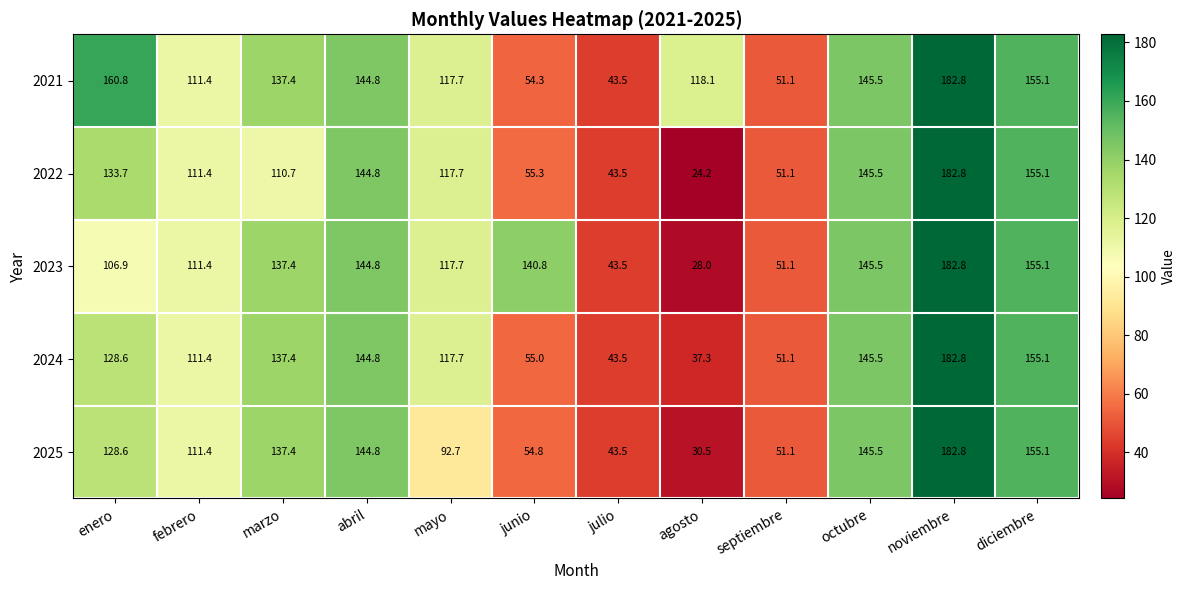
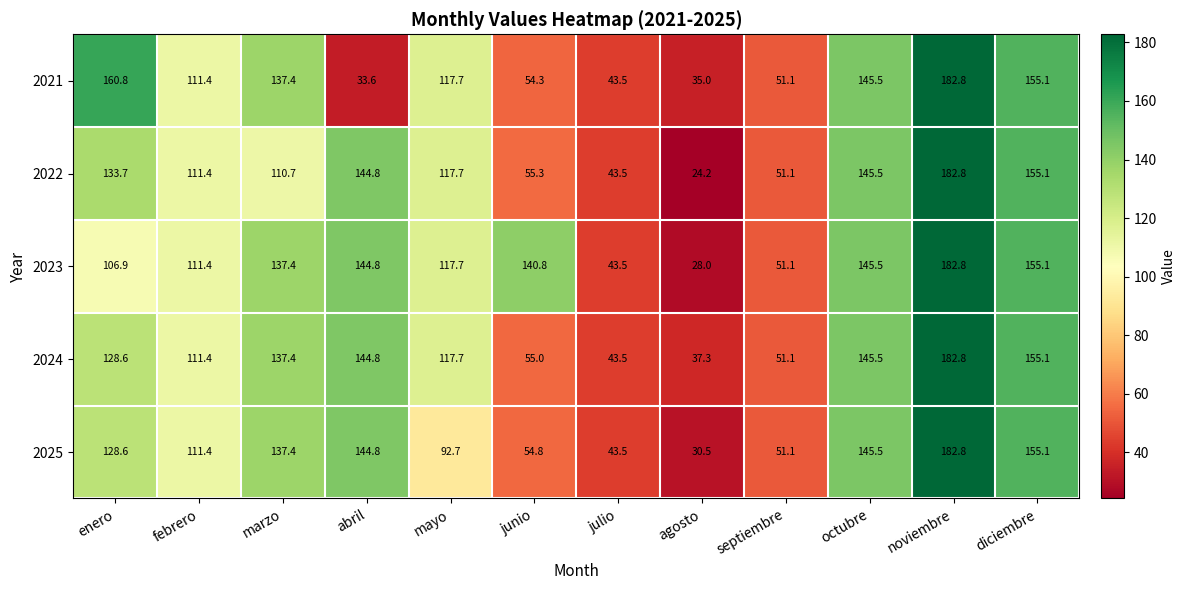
  {
    "2021": {
      "enero": 160.8,
      "febrero": 111.4,
      "marzo": 137.4,
-     "abril": 144.8,
+     "abril": 33.6,
      "mayo": 117.7,
      "junio": 54.3,
      "julio": 43.5,
-     "agosto": 118.1,
+     "agosto": 35.0,
      "septiembre": 51.1,
      "octubre": 145.5,
      "noviembre": 182.8,
      "diciembre": 155.1
    },
    "2022": {
      "enero": 133.7,
      "febrero": 111.4,
      "marzo": 110.7,
      "abril": 144.8,
      "mayo": 117.7,
      "junio": 55.3,
      "julio": 43.5,
      "agosto": 24.2,
      "septiembre": 51.1,
      "octubre": 145.5,
      "noviembre": 182.8,
      "diciembre": 155.1
    },
    "2023": {
      "enero": 106.9,
      "febrero": 111.4,
      "marzo": 137.4,
      "abril": 144.8,
      "mayo": 117.7,
      "junio": 140.8,
      "julio": 43.5,
      "agosto": 28.0,
      "septiembre": 51.1,
      "octubre": 145.5,
      "noviembre": 182.8,
      "diciembre": 155.1
    },
    "2024": {
      "enero": 128.6,
      "febrero": 111.4,
      "marzo": 137.4,
      "abril": 144.8,
      "mayo": 117.7,
      "junio": 55.0,
      "julio": 43.5,
      "agosto": 37.3,
      "septiembre": 51.1,
      "octubre": 145.5,
      "noviembre": 182.8,
      "diciembre": 155.1
    },
    "2025": {
      "enero": 128.6,
      "febrero": 111.4,
      "marzo": 137.4,
      "abril": 144.8,
      "mayo": 92.7,
      "junio": 54.8,
      "julio": 43.5,
      "agosto": 30.5,
      "septiembre": 51.1,
      "octubre": 145.5,
      "noviembre": 182.8,
      "diciembre": 155.1
    }
  }
